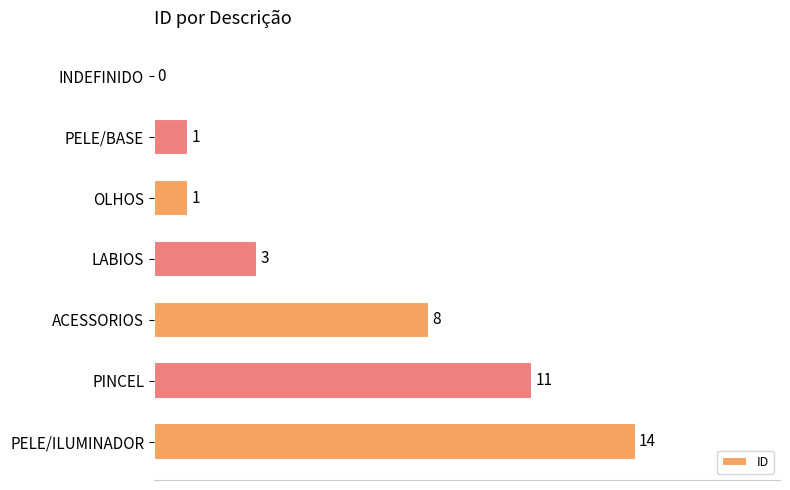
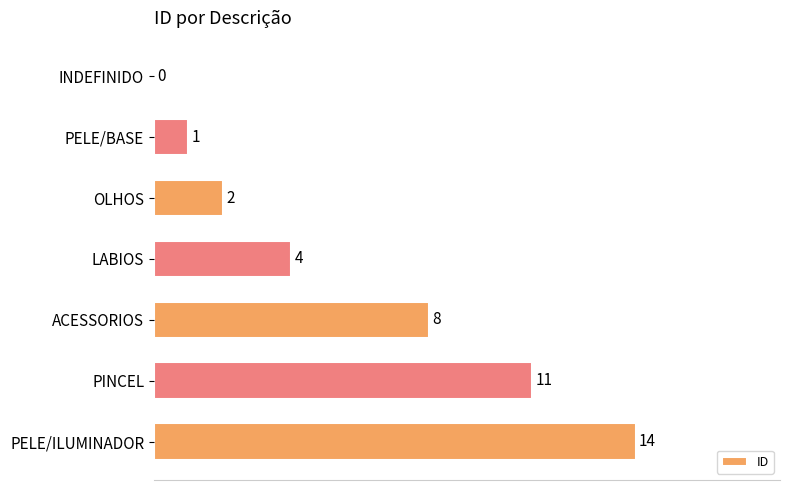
  {
    "INDEFINIDO": 0,
    "PELE/BASE": 1,
-   "OLHOS": 1,
-   "LABIOS": 3,
+   "OLHOS": 2,
+   "LABIOS": 4,
    "ACESSORIOS": 8,
    "PINCEL": 11,
    "PELE/ILUMINADOR": 14
  }
